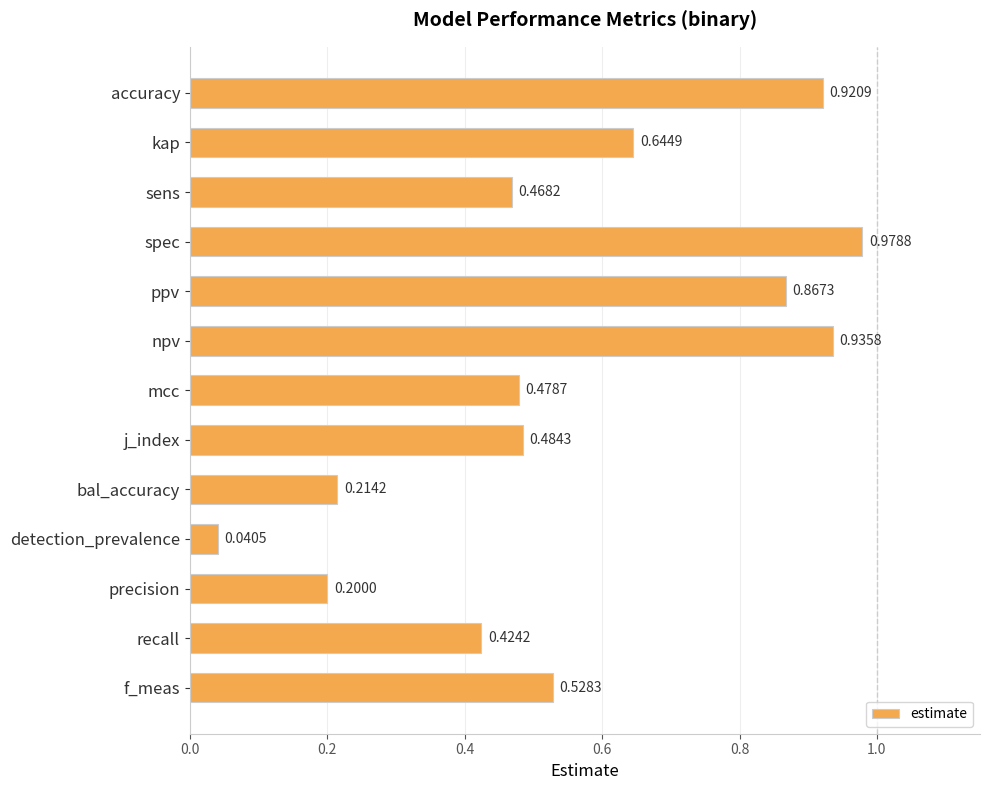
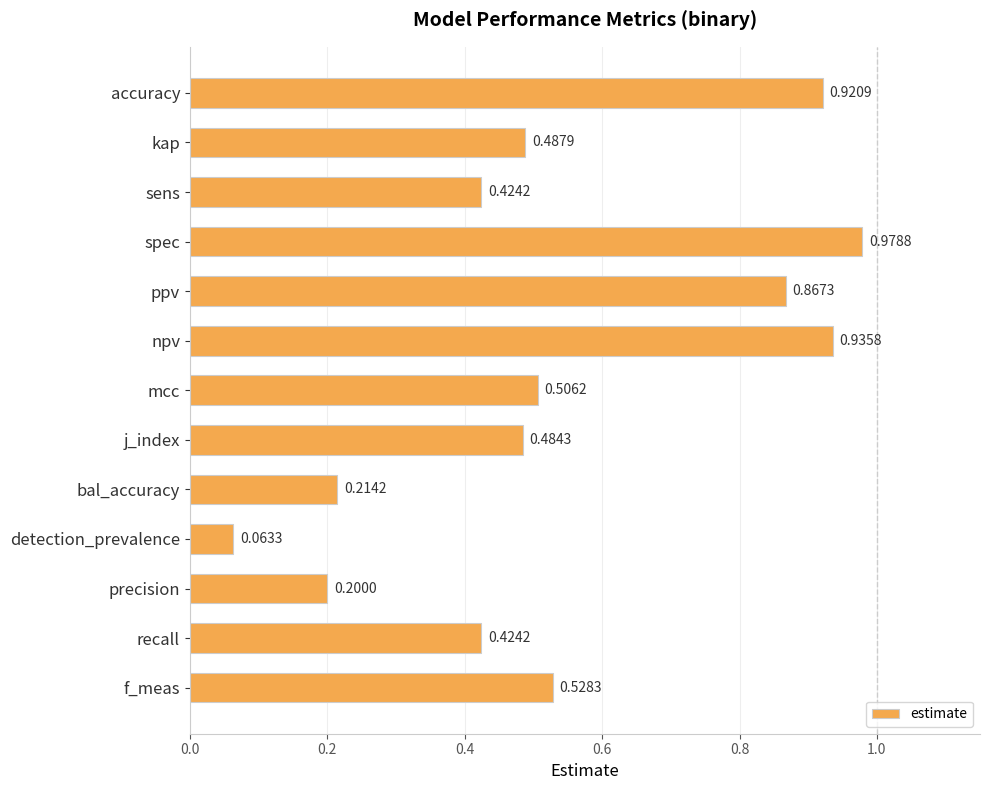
  {
    "accuracy": 0.9209,
-   "kap": 0.6449,
-   "sens": 0.4682,
+   "kap": 0.4879,
+   "sens": 0.4242,
    "spec": 0.9788,
    "ppv": 0.8673,
    "npv": 0.9358,
-   "mcc": 0.4787,
+   "mcc": 0.5062,
    "j_index": 0.4843,
    "bal_accuracy": 0.2142,
-   "detection_prevalence": 0.0405,
+   "detection_prevalence": 0.0633,
    "precision": 0.2000,
    "recall": 0.4242,
    "f_meas": 0.5283
  }
